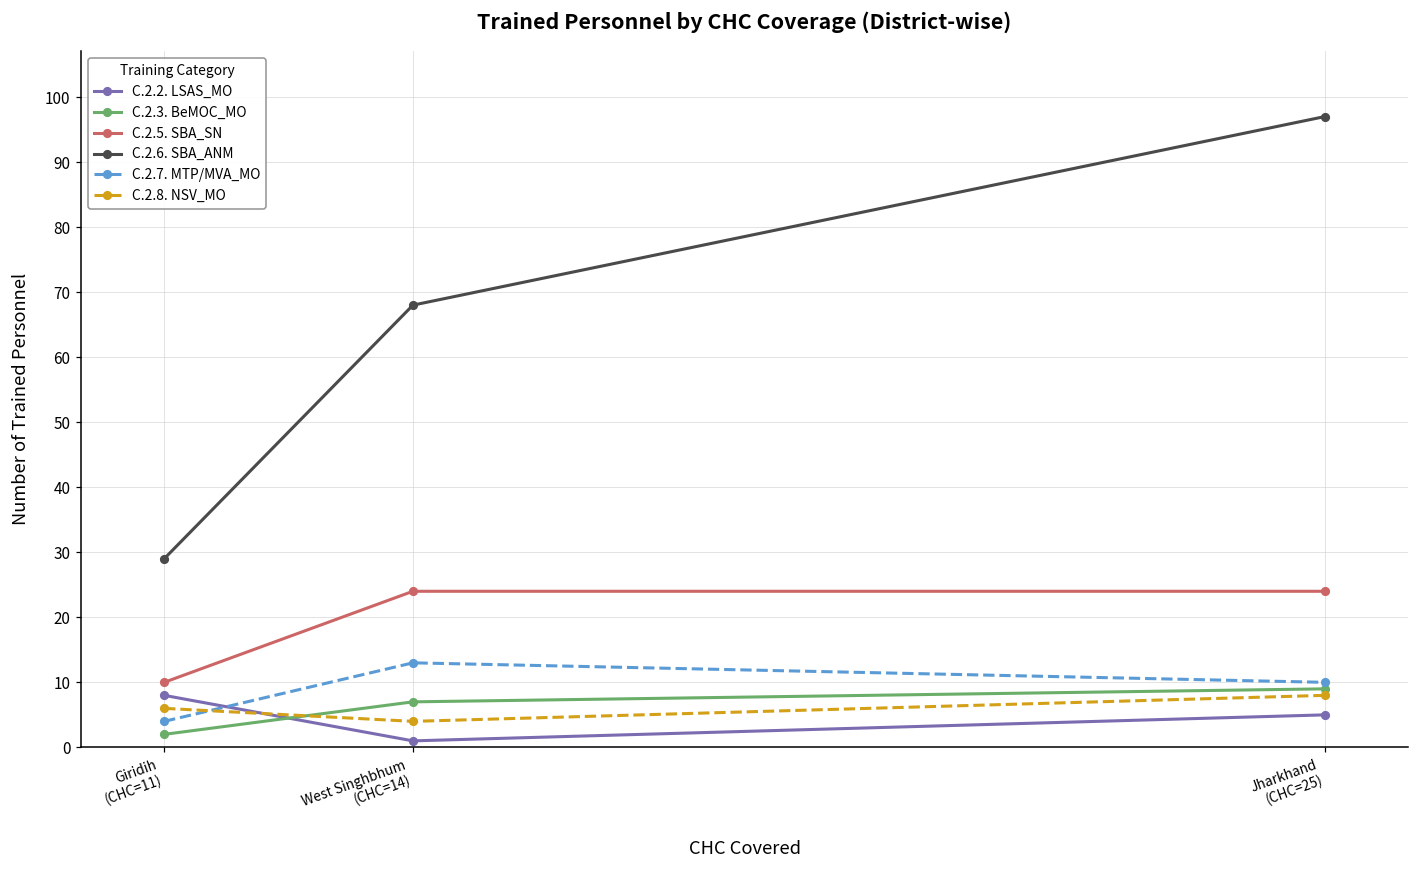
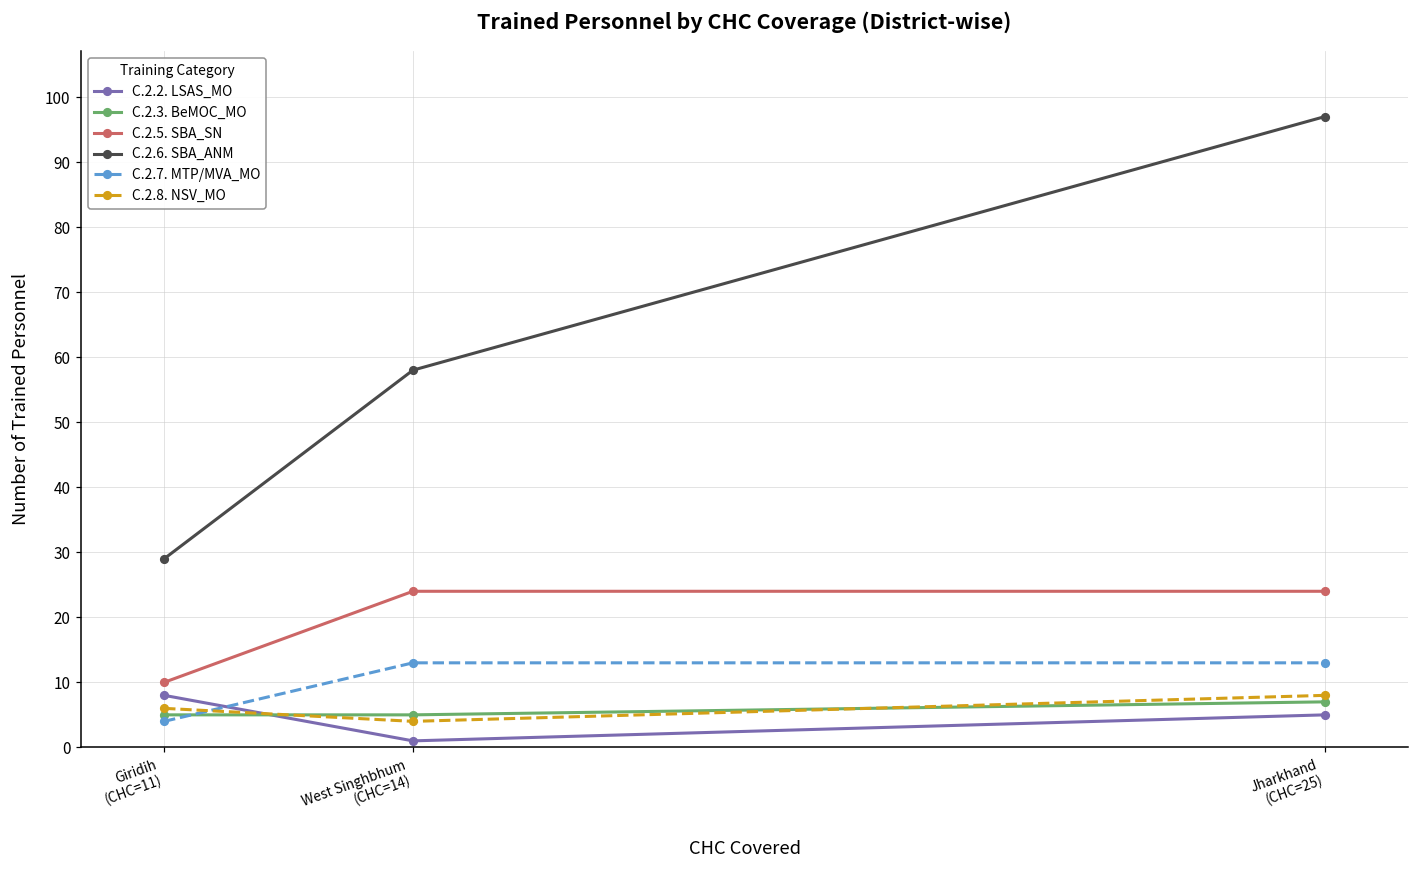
  {
    "C.2.2. LSAS_MO": {
      "Giridih (CHC=11)": 8,
      "West Singhbhum (CHC=14)": 1,
      "Jharkhand (CHC=25)": 5
    },
    "C.2.3. BeMOC_MO": {
-     "Giridih (CHC=11)": 2,
-     "West Singhbhum (CHC=14)": 7,
-     "Jharkhand (CHC=25)": 9
+     "Giridih (CHC=11)": 5,
+     "West Singhbhum (CHC=14)": 5,
+     "Jharkhand (CHC=25)": 7
    },
    "C.2.5. SBA_SN": {
      "Giridih (CHC=11)": 10,
      "West Singhbhum (CHC=14)": 24,
      "Jharkhand (CHC=25)": 24
    },
    "C.2.6. SBA_ANM": {
      "Giridih (CHC=11)": 29,
-     "West Singhbhum (CHC=14)": 68,
+     "West Singhbhum (CHC=14)": 58,
      "Jharkhand (CHC=25)": 97
    },
    "C.2.7. MTP/MVA_MO": {
      "Giridih (CHC=11)": 4,
      "West Singhbhum (CHC=14)": 13,
-     "Jharkhand (CHC=25)": 10
+     "Jharkhand (CHC=25)": 13
    },
    "C.2.8. NSV_MO": {
      "Giridih (CHC=11)": 6,
      "West Singhbhum (CHC=14)": 4,
      "Jharkhand (CHC=25)": 8
    }
  }
